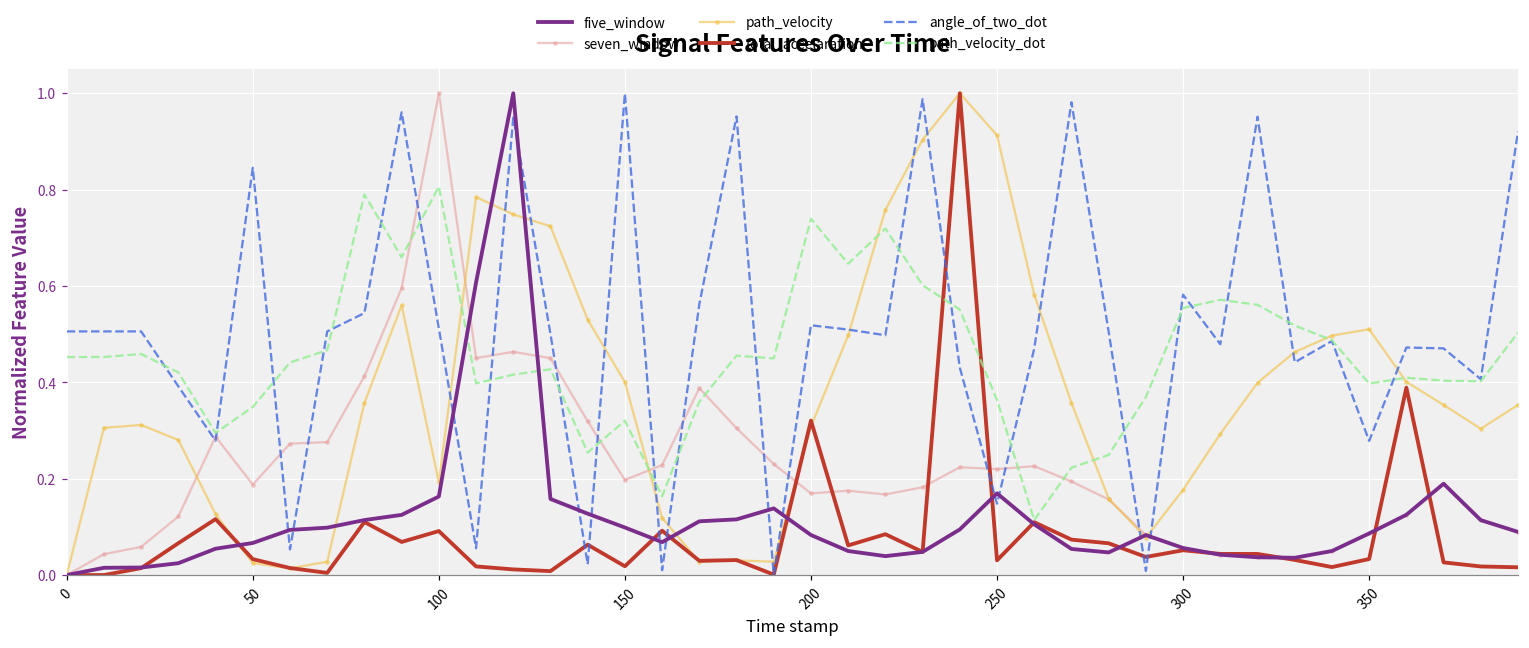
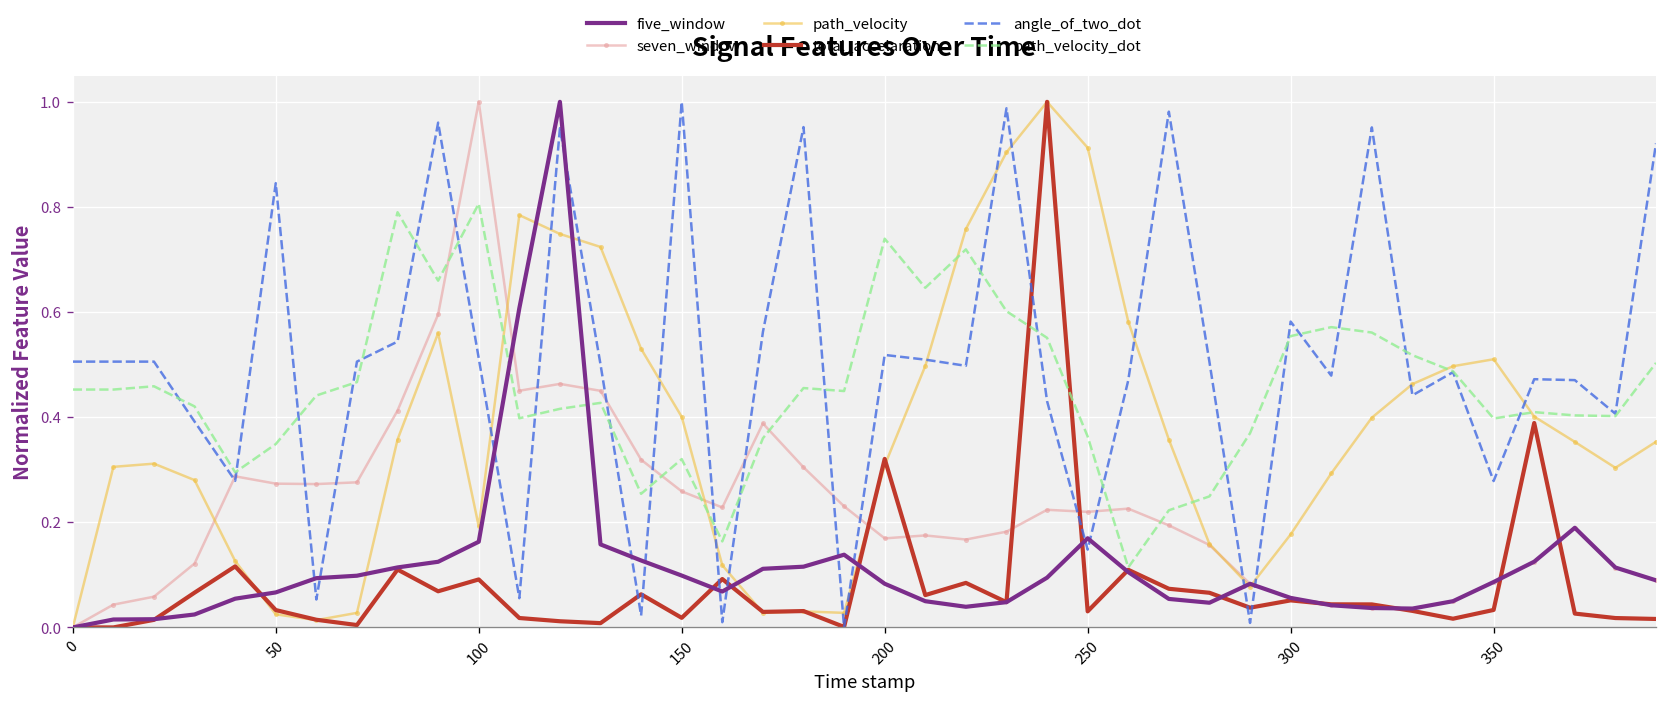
  {
    "five_window": {
      "50": 0.07,
      "100": 0.16,
      "150": 0.10,
      "200": 0.08,
      "250": 0.17
    },
    "seven_window": {
-     "50": 0.19,
+     "50": 0.27,
      "100": 1.00,
-     "150": 0.20,
+     "150": 0.26,
      "200": 0.17,
      "250": 0.22
    },
    "path_velocity": {
      "50": 0.02,
      "100": 0.19,
      "150": 0.40,
      "200": 0.31,
      "250": 0.91,
      "300": 0.18,
      "350": 0.51
    },
    "total_accelaration": {
      "50": 0.03,
      "100": 0.09,
      "150": 0.02,
      "200": 0.32,
      "250": 0.03,
      "350": 0.03
    },
    "angle_of_two_dot": {
      "0": 0.51,
      "50": 0.85,
      "100": 0.51,
      "150": 1.00,
      "200": 0.52,
      "250": 0.15,
      "300": 0.58,
      "350": 0.28
    },
    "path_velocity_dot": {
      "0": 0.45,
      "50": 0.35,
      "100": 0.81,
      "150": 0.32,
      "200": 0.74,
      "250": 0.36,
      "300": 0.55,
      "350": 0.40
    }
  }
